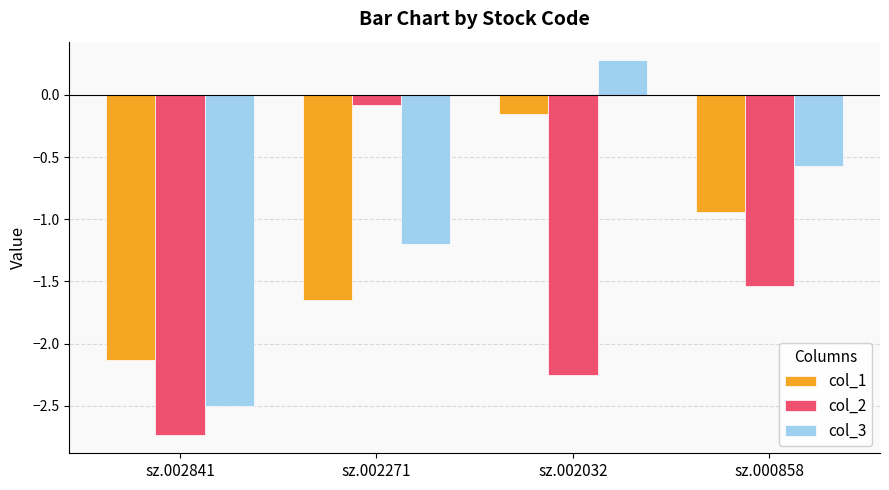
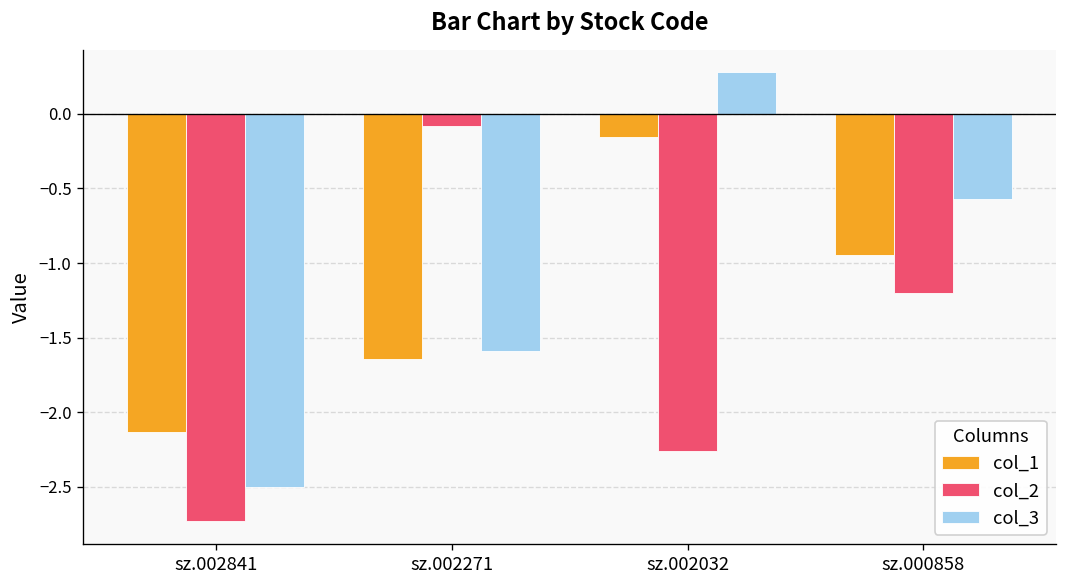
  {
    "col_1": {
      "sz.002841": -2.13,
      "sz.002271": -1.65,
      "sz.002032": -0.16,
      "sz.000858": -0.95
    },
    "col_2": {
      "sz.002841": -2.73,
      "sz.002271": -0.08,
      "sz.002032": -2.26,
-     "sz.000858": -1.53
+     "sz.000858": -1.20
    },
    "col_3": {
      "sz.002841": -2.50,
-     "sz.002271": -1.20,
+     "sz.002271": -1.59,
      "sz.002032": 0.28,
      "sz.000858": -0.57
    }
  }
